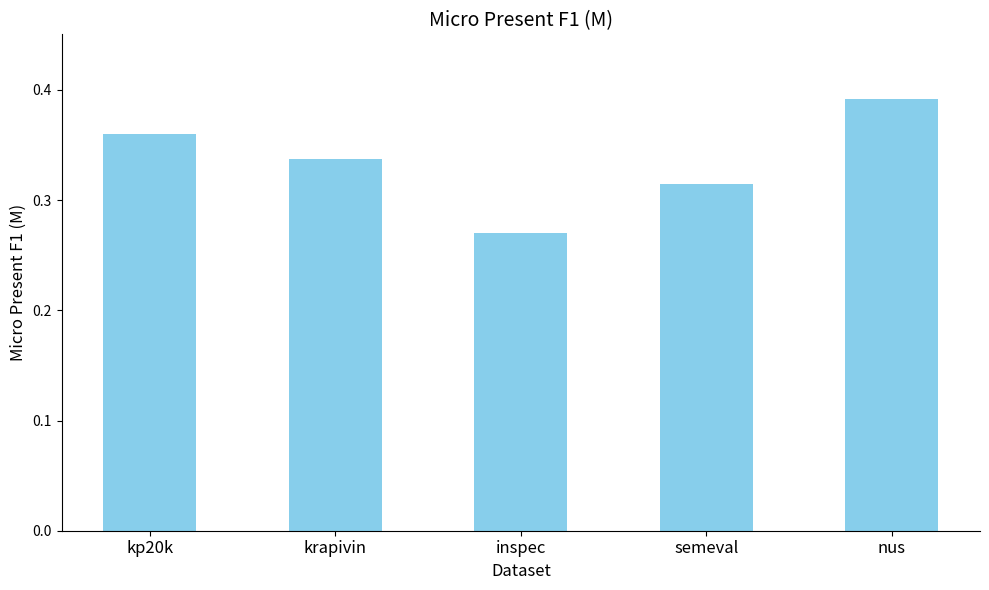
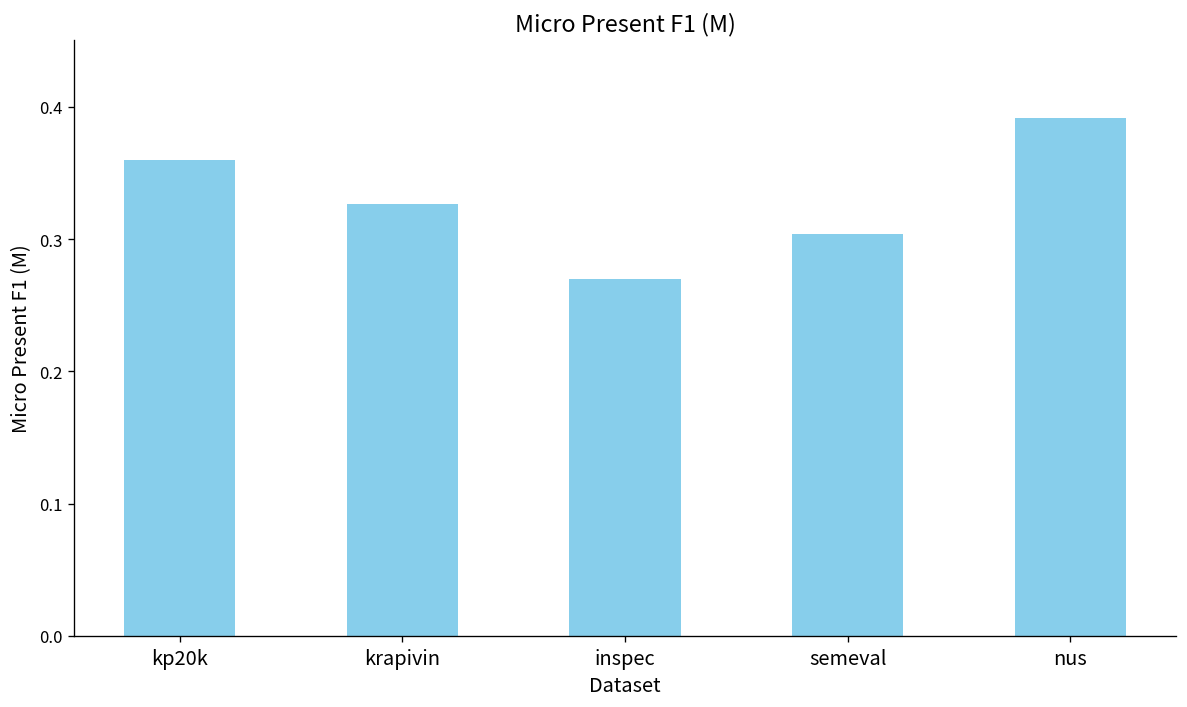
  {
    "kp20k": 0.360,
-   "krapivin": 0.337,
+   "krapivin": 0.326,
    "inspec": 0.270,
-   "semeval": 0.315,
+   "semeval": 0.304,
    "nus": 0.392
  }
